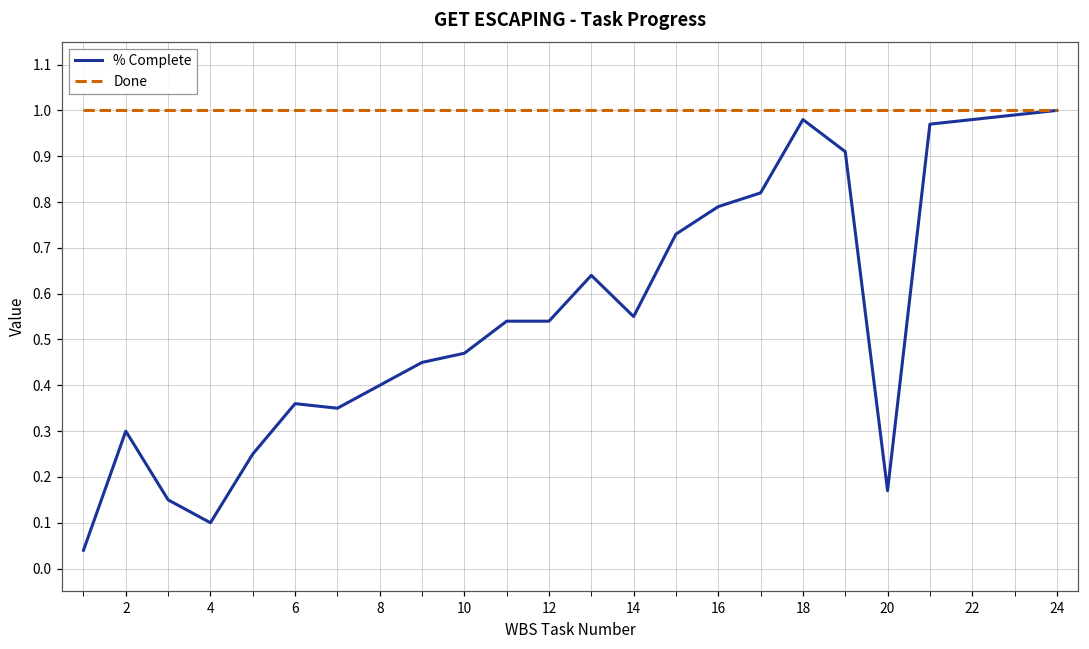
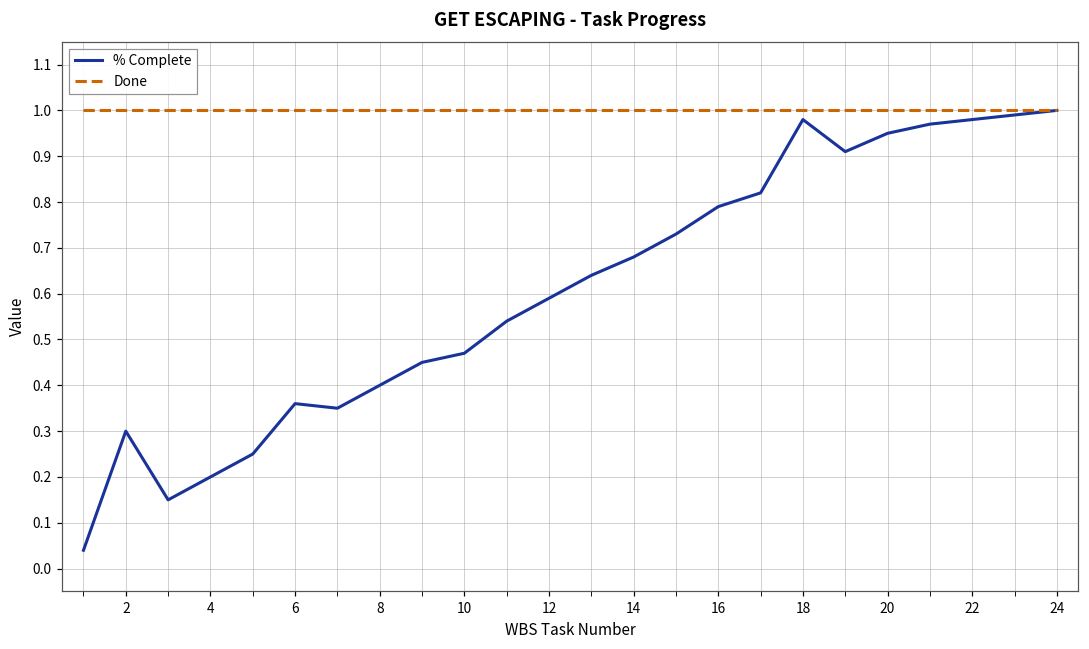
  {
    "% Complete": {
      "2": 0.30,
-     "4": 0.1,
+     "4": 0.2,
      "6": 0.36,
      "8": 0.40,
      "10": 0.47,
-     "12": 0.54,
-     "14": 0.55,
+     "12": 0.59,
+     "14": 0.68,
      "16": 0.79,
      "18": 0.98,
-     "20": 0.17,
+     "20": 0.95,
      "22": 0.98
    },
    "Done": {
      "2": 1.00,
      "4": 1.00,
      "6": 1.00,
      "8": 1.00,
      "10": 1.00,
      "12": 1.00,
      "14": 1.00,
      "16": 1.00,
      "18": 1.00,
      "20": 1.00,
      "22": 1.00
    }
  }
